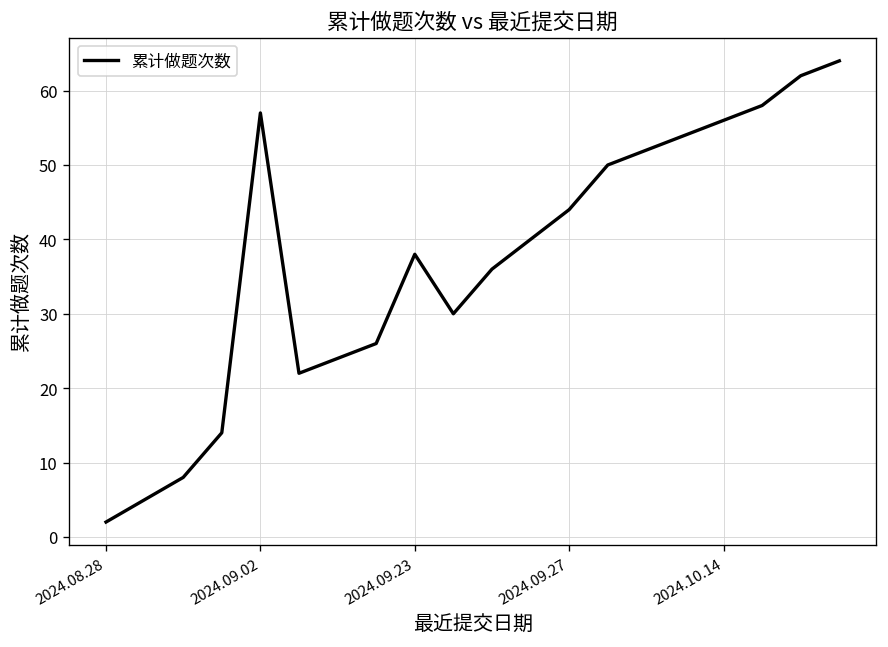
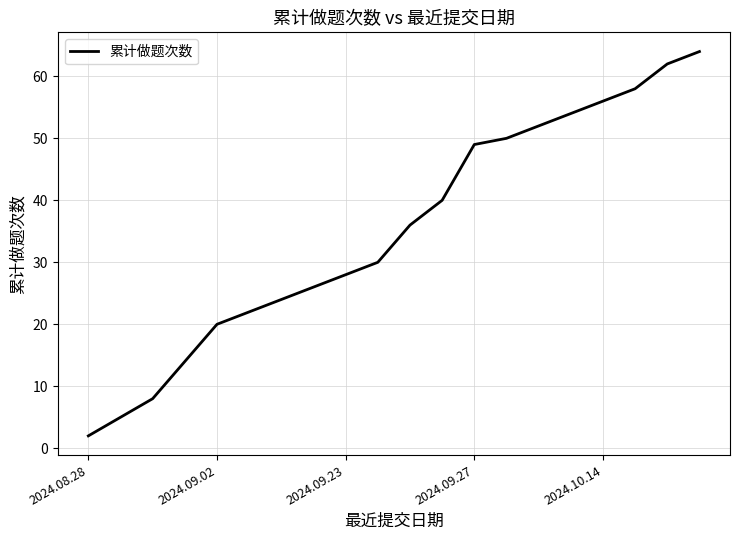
  {
    "2024.08.28": 2,
-   "2024.09.02": 57,
-   "2024.09.23": 38,
-   "2024.09.27": 44,
+   "2024.09.02": 20,
+   "2024.09.23": 28,
+   "2024.09.27": 49,
    "2024.10.14": 56
  }
